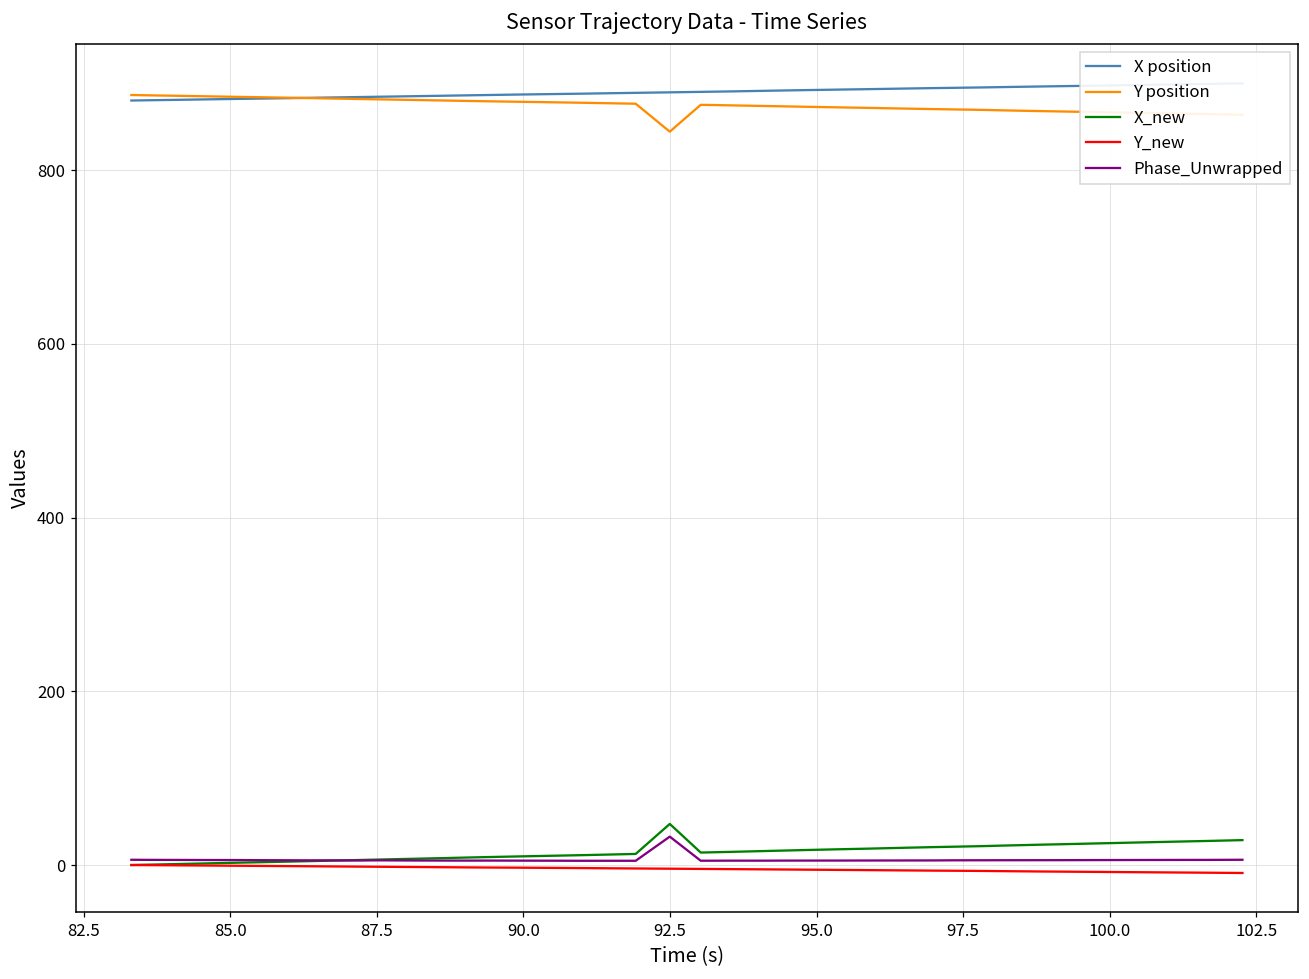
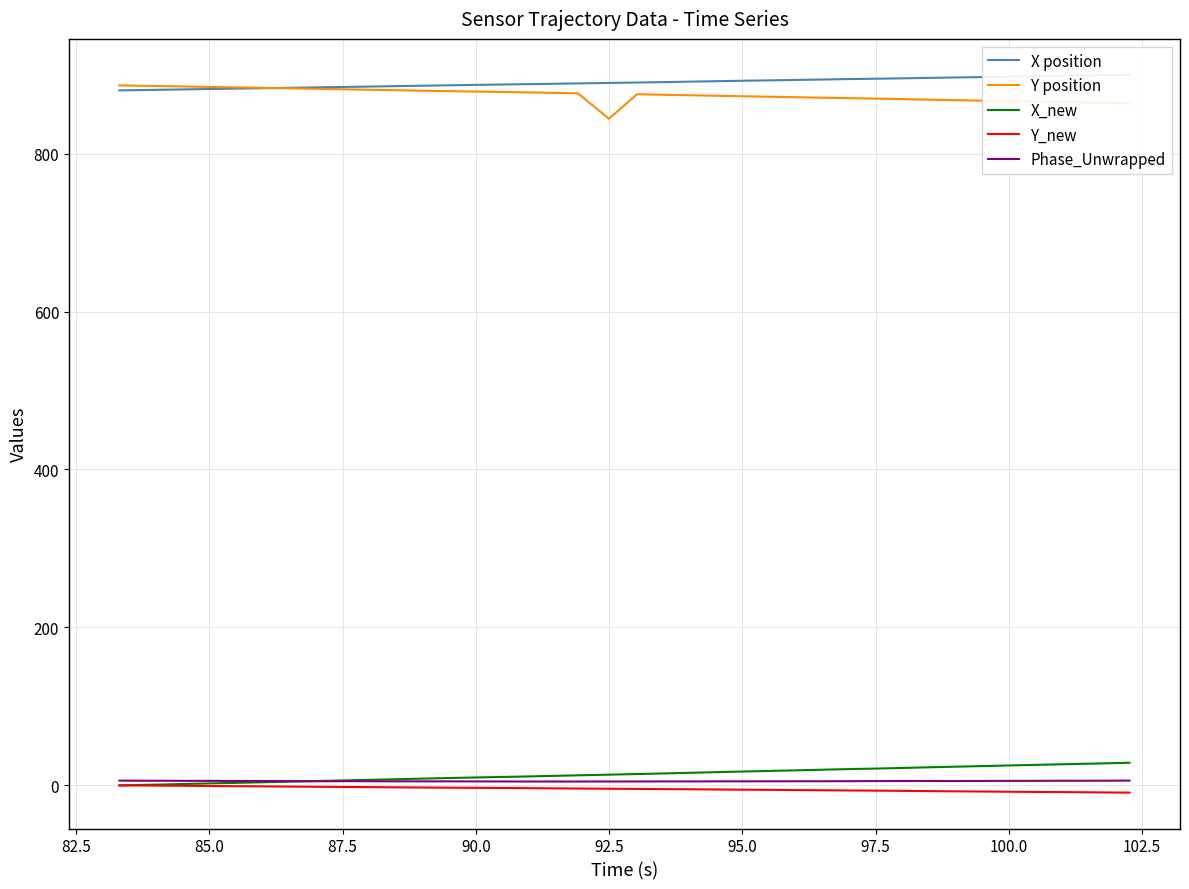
  {
    "X position": {
      "92.5": 890
    },
    "Y position": {
      "92.5": 840
    },
    "X_new": {
-     "92.5": 50
+     "92.5": 10
    },
    "Y_new": {
      "92.5": 0
    },
    "Phase_Unwrapped": {
-     "92.5": 30
+     "92.5": 0
    }
  }
